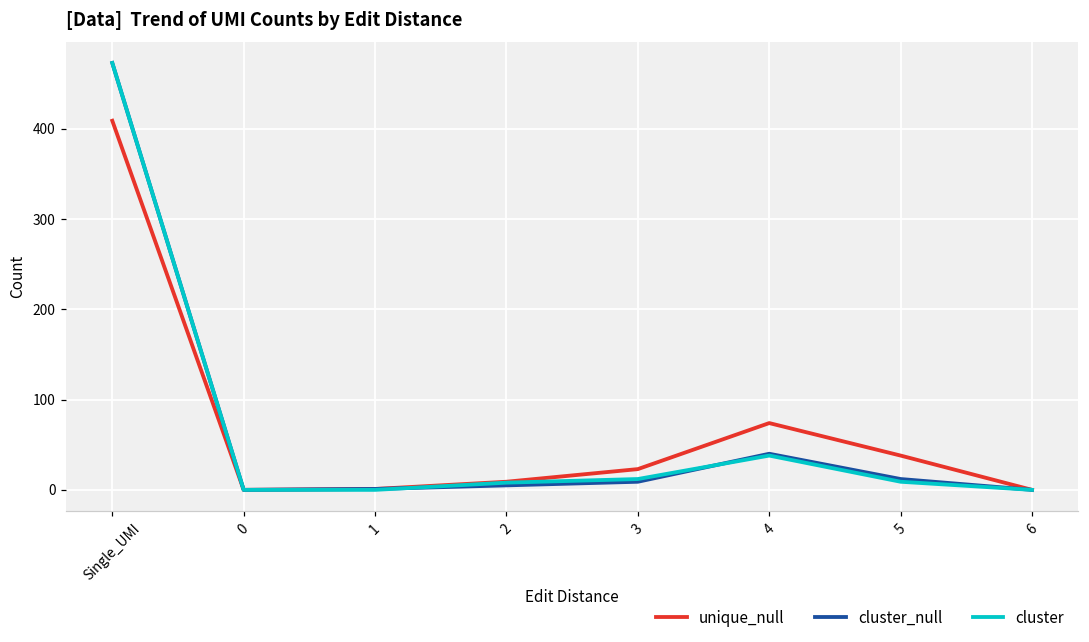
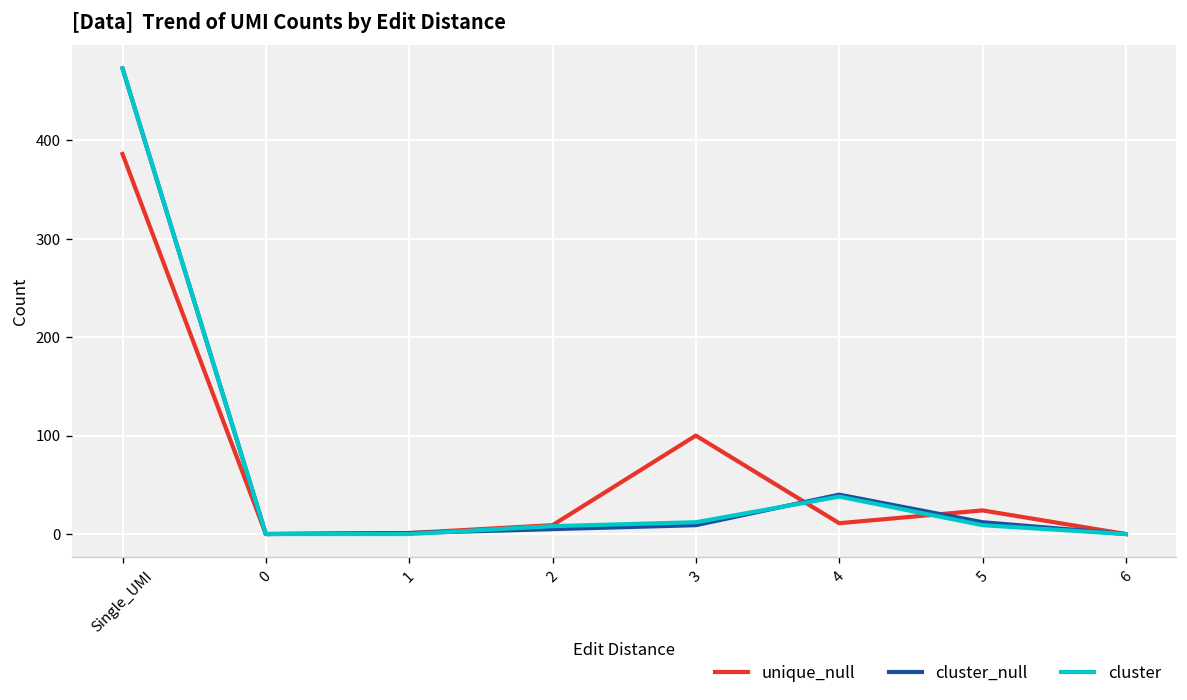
  {
    "unique_null": {
-     "Single_UMI": 410,
-     "3": 20,
-     "4": 70,
-     "5": 40
+     "Single_UMI": 390,
+     "3": 100,
+     "4": 10,
+     "5": 20
    }
  }
